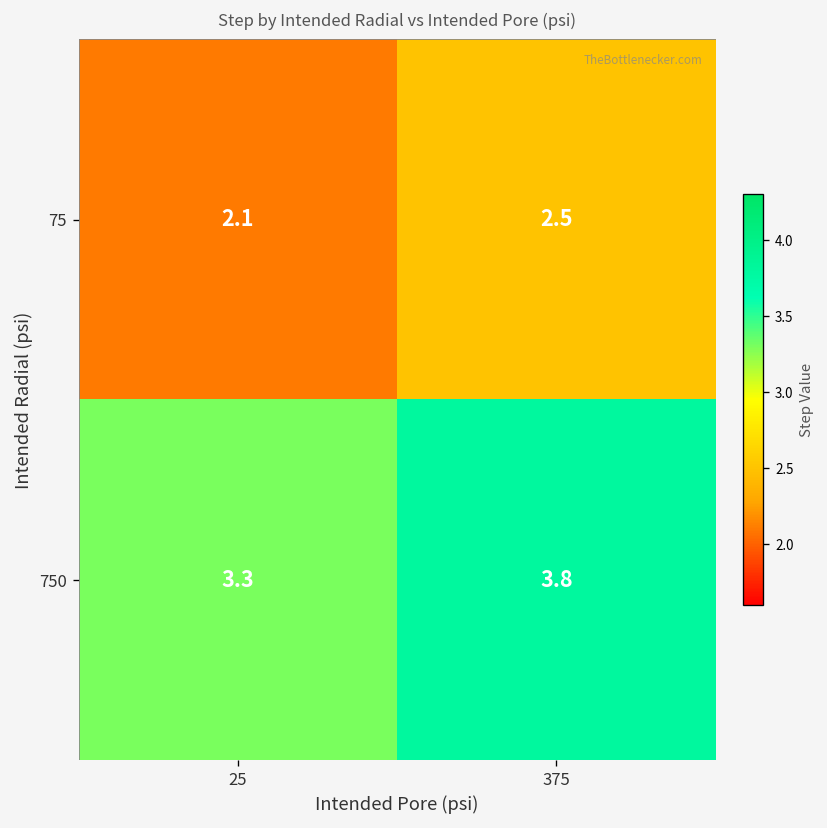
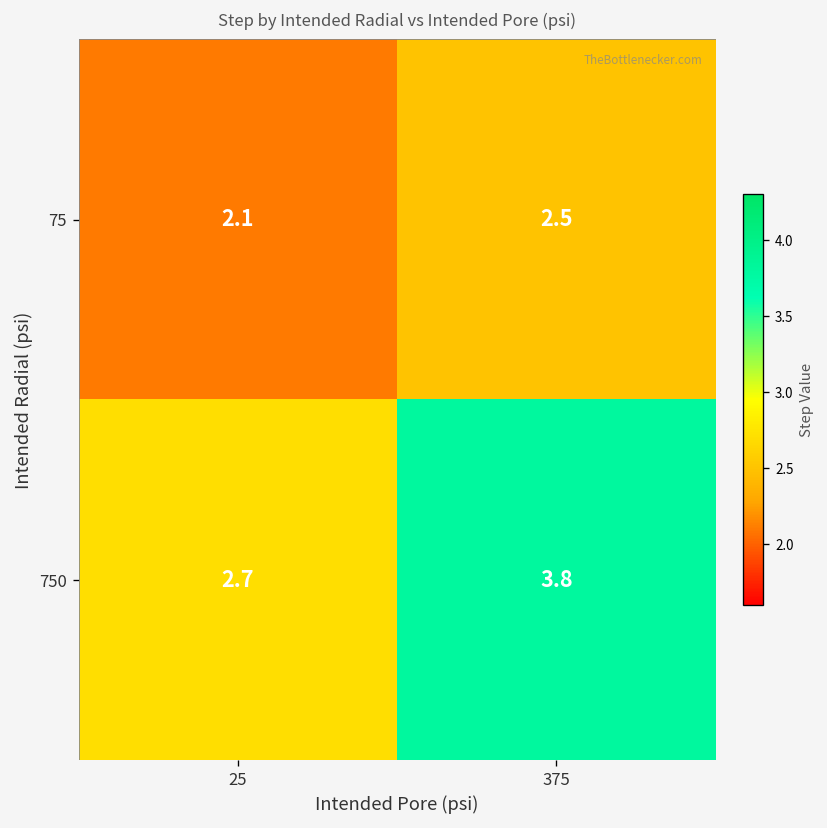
  {
    "75": {
      "25": 2.1
    },
    "750": {
-     "25": 3.3,
+     "25": 2.7,
      "375": 3.8
    }
  }
